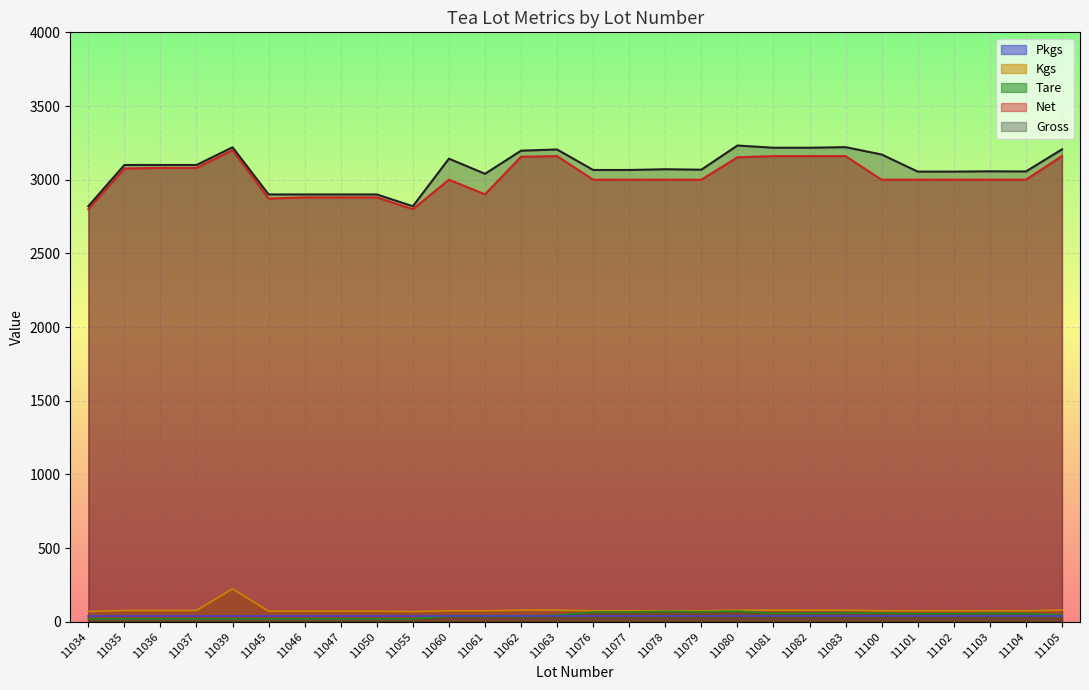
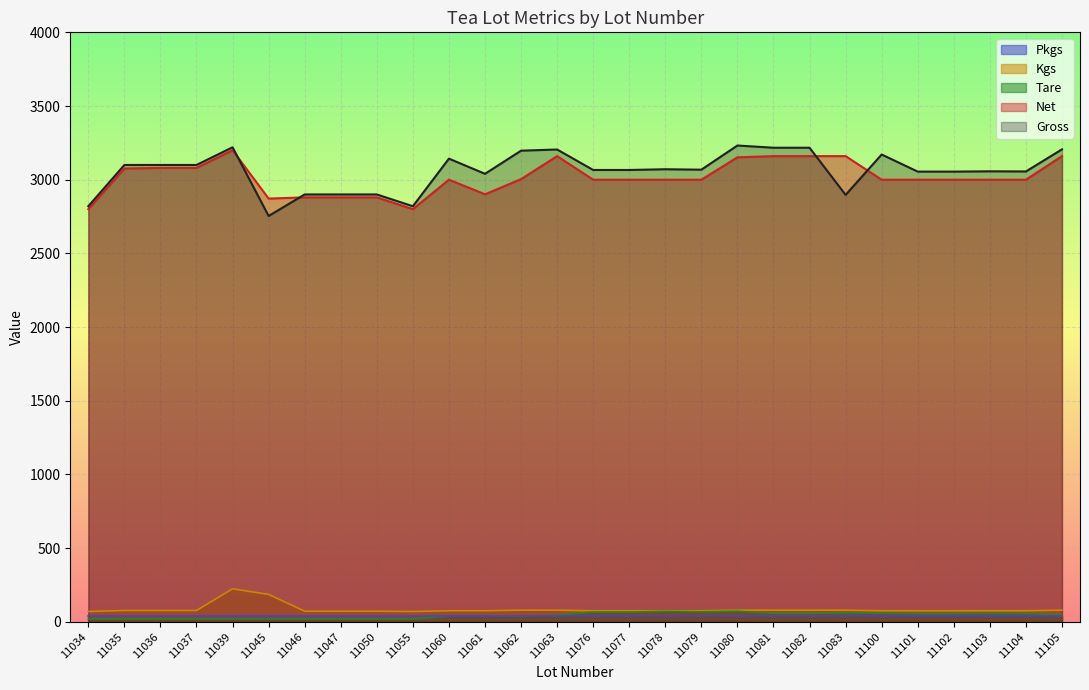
  {
    "Pkgs": {
      "11034": 40,
      "11035": 40,
      "11036": 40,
      "11037": 40,
      "11039": 40,
      "11045": 40,
      "11046": 40,
      "11047": 40,
      "11050": 40,
      "11055": 40,
      "11076": 40,
      "11077": 40,
      "11078": 40,
      "11079": 40,
      "11080": 40,
      "11083": 40,
      "11100": 40
    },
    "Kgs": {
      "11034": 70,
      "11035": 80,
      "11036": 80,
      "11037": 80,
      "11039": 220,
-     "11045": 70,
+     "11045": 190,
      "11046": 70,
      "11047": 70,
      "11050": 70,
      "11055": 70,
      "11060": 80,
      "11061": 80,
      "11062": 80,
      "11063": 80,
      "11081": 80,
      "11082": 80,
      "11083": 80,
      "11101": 80,
      "11102": 80,
      "11103": 80,
      "11104": 80,
      "11105": 80
    },
    "Tare": {
      "11034": 20,
      "11035": 20,
      "11036": 20,
      "11037": 20,
      "11039": 20,
      "11045": 20,
      "11046": 20,
      "11047": 20,
      "11050": 20,
      "11055": 20,
      "11083": 60
    },
    "Net": {
      "11034": 2800,
      "11035": 3080,
      "11036": 3080,
      "11037": 3080,
      "11039": 3200,
      "11045": 2870,
      "11046": 2880,
      "11047": 2880,
      "11050": 2880,
      "11055": 2800,
      "11060": 3000,
      "11061": 2900,
-     "11062": 3160,
+     "11062": 3000,
      "11063": 3160,
      "11076": 3000,
      "11077": 3000,
      "11078": 3000,
      "11079": 3000,
      "11080": 3150,
      "11081": 3160,
      "11082": 3160,
      "11083": 3160,
      "11100": 3000,
      "11101": 3000,
      "11102": 3000,
      "11103": 3000,
      "11104": 3000,
      "11105": 3160
    },
    "Gross": {
      "11034": 2820,
      "11035": 3100,
      "11036": 3100,
      "11037": 3100,
      "11039": 3220,
-     "11045": 2900,
+     "11045": 2750,
      "11046": 2900,
      "11047": 2900,
      "11050": 2900,
      "11055": 2820,
      "11060": 3140,
      "11061": 3040,
      "11062": 3200,
      "11063": 3210,
      "11076": 3070,
      "11077": 3070,
      "11078": 3070,
      "11079": 3070,
      "11080": 3230,
      "11081": 3220,
      "11082": 3220,
-     "11083": 3220,
+     "11083": 2900,
      "11100": 3170,
      "11101": 3060,
      "11102": 3060,
      "11103": 3060,
      "11104": 3060,
      "11105": 3210
    }
  }
